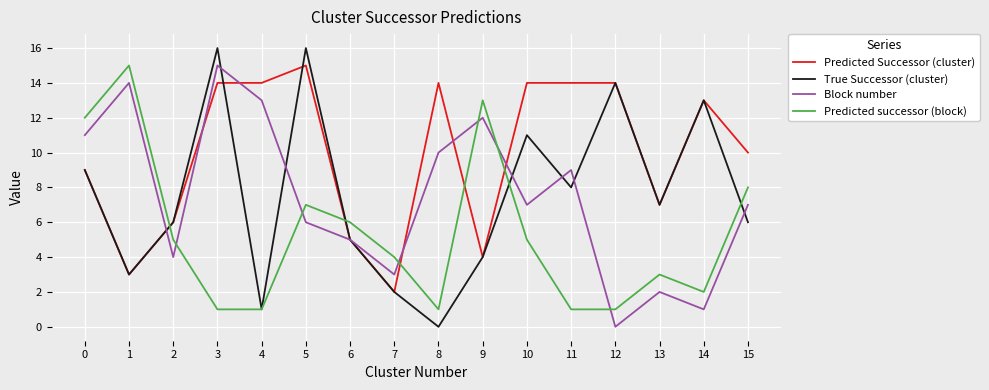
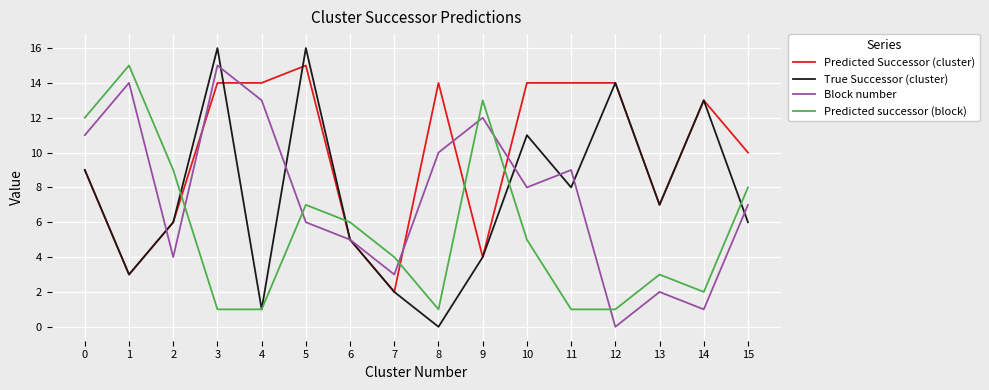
  {
    "Predicted Successor (cluster)": {
      "3": 14,
      "4": 14,
      "5": 15,
      "8": 14,
      "10": 14,
      "11": 14,
      "15": 10
    },
    "True Successor (cluster)": {
      "3": 16,
      "5": 16,
      "8": 0,
      "10": 11,
      "11": 8,
      "15": 6
    },
    "Block number": {
      "0": 11,
      "1": 14,
      "2": 4,
      "3": 15,
      "4": 13,
      "5": 6,
      "7": 3,
      "8": 10,
      "9": 12,
-     "10": 7,
+     "10": 8,
      "11": 9,
      "12": 0,
      "13": 2,
      "14": 1,
      "15": 7
    },
    "Predicted successor (block)": {
      "0": 12,
      "1": 15,
-     "2": 5,
+     "2": 9,
      "3": 1,
      "5": 7,
      "6": 6,
      "7": 4,
      "8": 1,
      "9": 13,
      "10": 5,
      "11": 1,
      "12": 1,
      "13": 3,
      "14": 2,
      "15": 8
    }
  }
